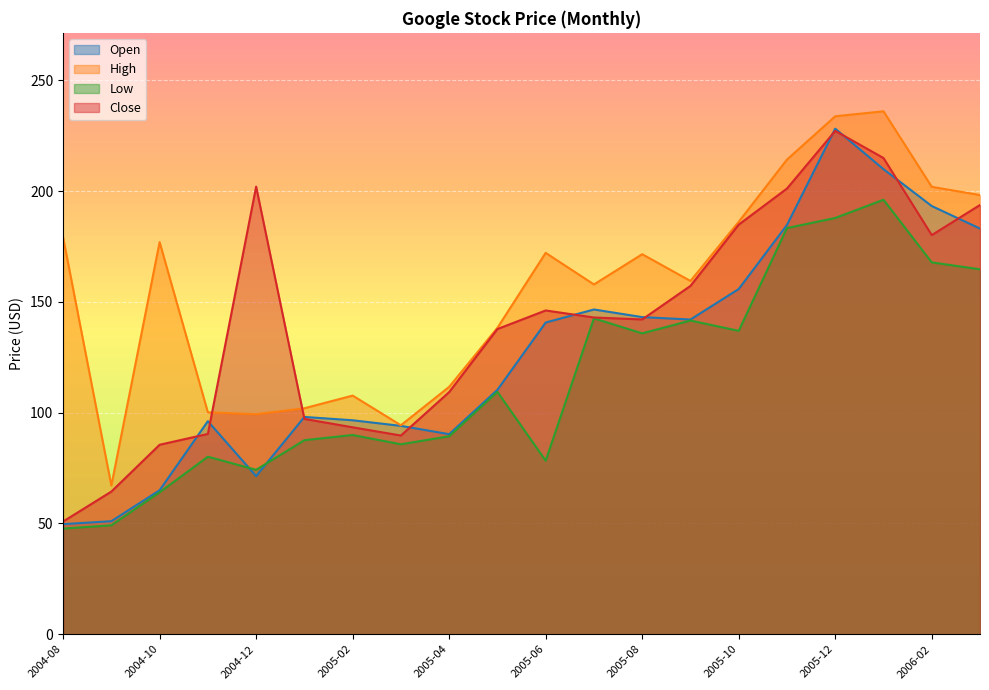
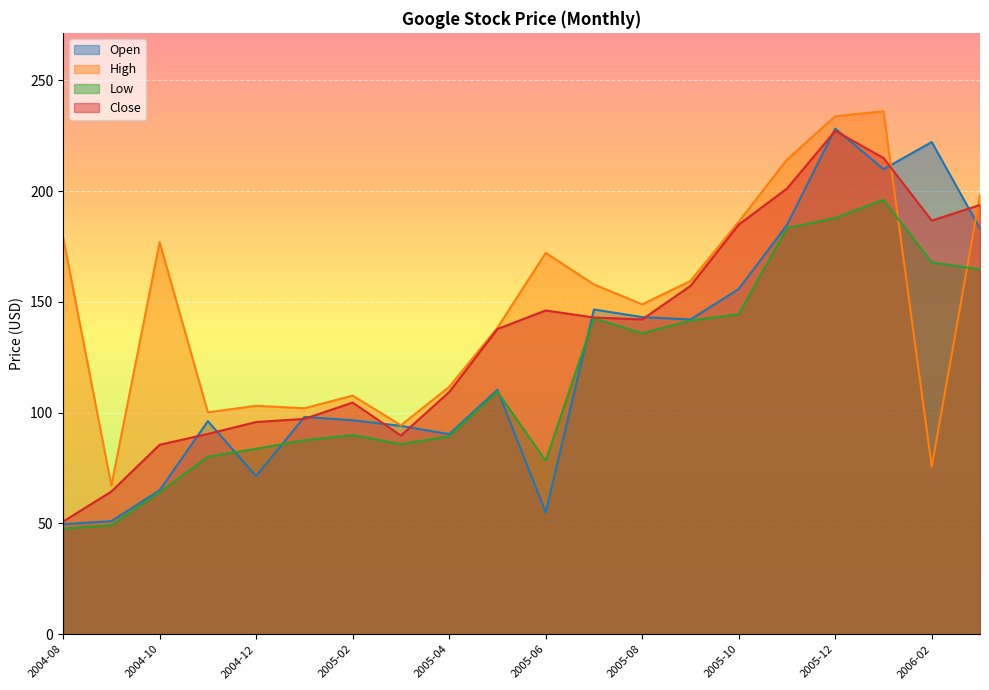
  {
    "Open": {
      "2004-08": 50,
      "2004-12": 71,
      "2005-02": 97,
-     "2005-06": 141,
+     "2005-06": 55,
      "2005-10": 156,
-     "2006-02": 193
+     "2006-02": 222
    },
    "High": {
      "2004-08": 179,
      "2004-10": 177,
-     "2004-12": 99,
+     "2004-12": 103,
      "2005-02": 108,
      "2005-04": 112,
      "2005-06": 172,
-     "2005-08": 172,
+     "2005-08": 149,
      "2005-10": 186,
      "2005-12": 234,
-     "2006-02": 202
+     "2006-02": 76
    },
    "Low": {
      "2004-08": 48,
-     "2004-12": 74,
+     "2004-12": 84,
      "2005-02": 90,
      "2005-06": 78,
      "2005-08": 136,
-     "2005-10": 137,
+     "2005-10": 144,
      "2005-12": 188,
      "2006-02": 168
    },
    "Close": {
      "2004-08": 51,
      "2004-10": 86,
-     "2004-12": 202,
-     "2005-02": 93,
+     "2004-12": 96,
+     "2005-02": 105,
      "2005-04": 109,
      "2005-06": 146,
      "2005-10": 185,
-     "2006-02": 180
+     "2006-02": 187
    }
  }
